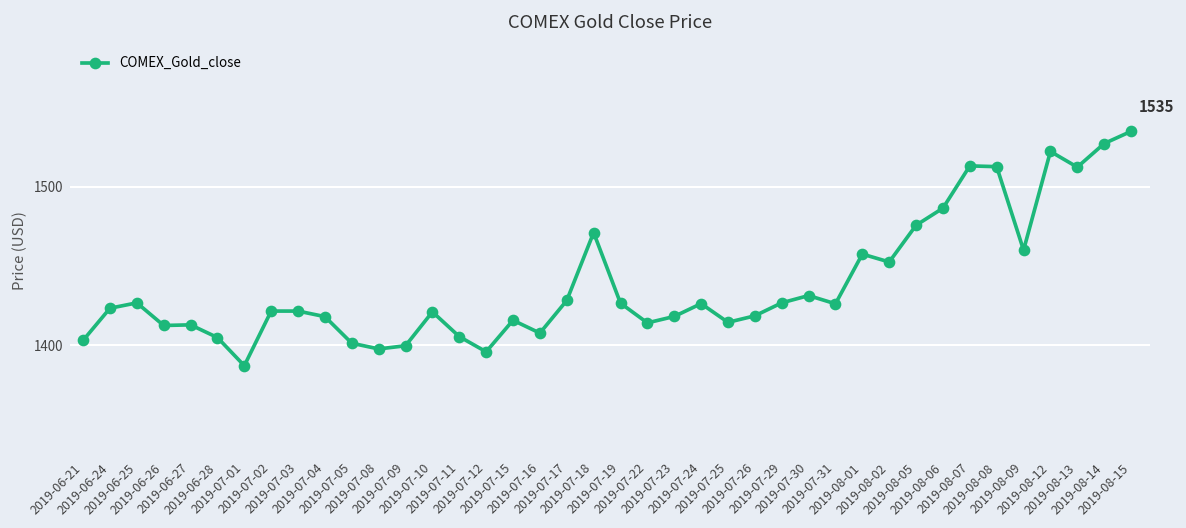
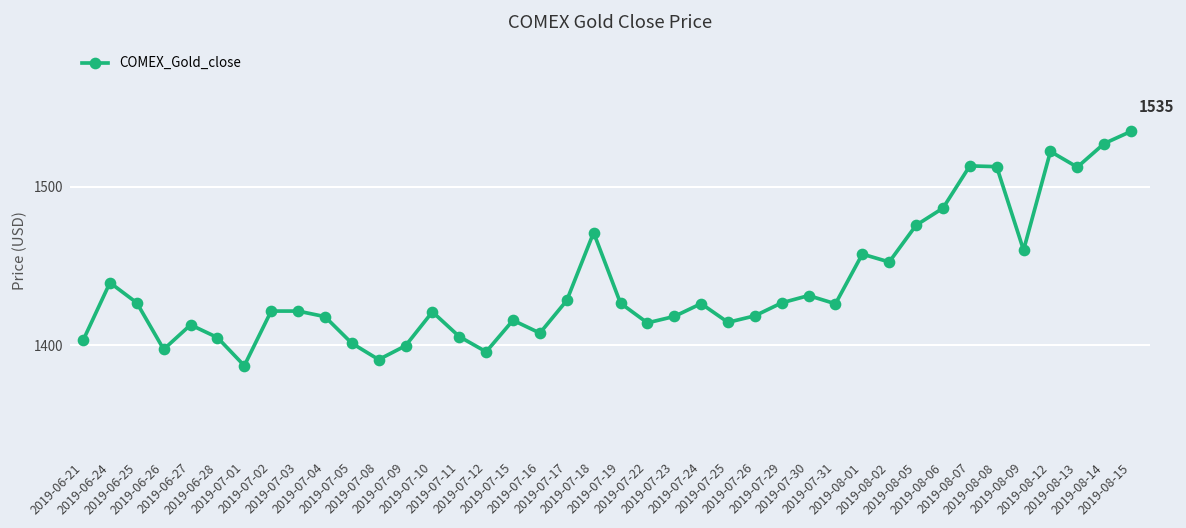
  {
    "2019-06-21": 1403,
-   "2019-06-24": 1423,
+   "2019-06-24": 1439,
    "2019-06-25": 1427,
-   "2019-06-26": 1412,
+   "2019-06-26": 1397,
    "2019-06-27": 1413,
    "2019-06-28": 1405,
    "2019-07-01": 1387,
    "2019-07-02": 1422,
    "2019-07-03": 1422,
    "2019-07-04": 1418,
    "2019-07-05": 1401,
-   "2019-07-08": 1398,
+   "2019-07-08": 1391,
    "2019-07-09": 1400,
    "2019-07-10": 1421,
    "2019-07-11": 1405,
    "2019-07-12": 1396,
    "2019-07-15": 1416,
    "2019-07-16": 1408,
    "2019-07-17": 1428,
    "2019-07-18": 1471,
    "2019-07-19": 1426,
    "2019-07-22": 1414,
    "2019-07-23": 1418,
    "2019-07-24": 1426,
    "2019-07-25": 1414,
    "2019-07-26": 1418,
    "2019-07-29": 1427,
    "2019-07-30": 1431,
    "2019-07-31": 1426,
    "2019-08-01": 1457,
    "2019-08-02": 1452,
    "2019-08-05": 1476,
    "2019-08-06": 1487,
    "2019-08-07": 1513,
    "2019-08-08": 1513,
    "2019-08-09": 1460,
    "2019-08-12": 1522,
    "2019-08-13": 1512,
    "2019-08-14": 1527
  }
